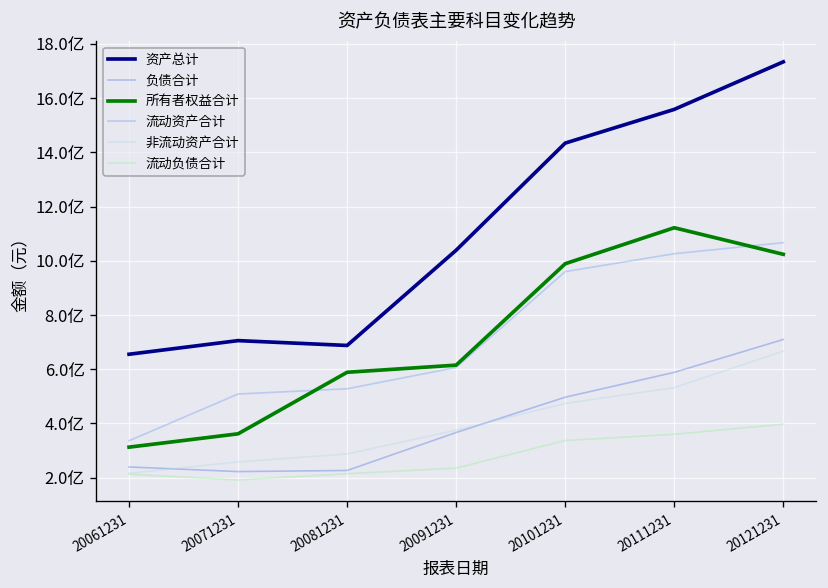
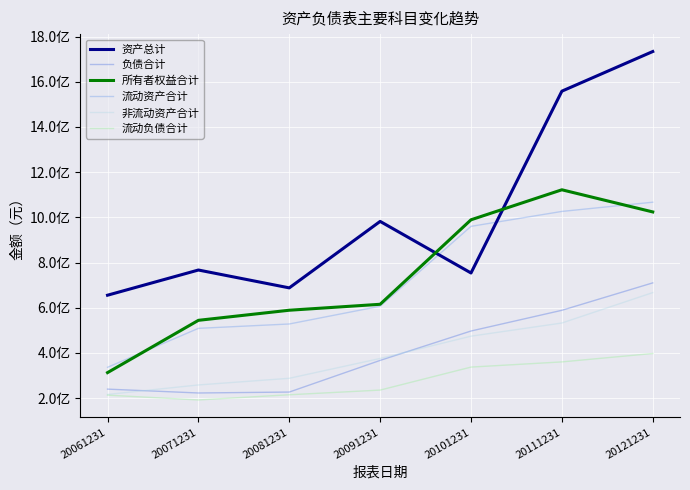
  {
    "资产总计": {
      "20061231": "6.6亿",
-     "20071231": "7.1亿",
+     "20071231": "7.7亿",
      "20081231": "6.9亿",
-     "20091231": "10.4亿",
-     "20101231": "14.3亿",
+     "20091231": "9.8亿",
+     "20101231": "7.5亿",
      "20111231": "15.6亿",
      "20121231": "17.3亿"
    },
    "所有者权益合计": {
      "20061231": "3.1亿",
-     "20071231": "3.6亿",
+     "20071231": "5.4亿",
      "20081231": "5.9亿",
      "20101231": "9.9亿",
      "20111231": "11.2亿",
      "20121231": "10.2亿"
    }
  }
